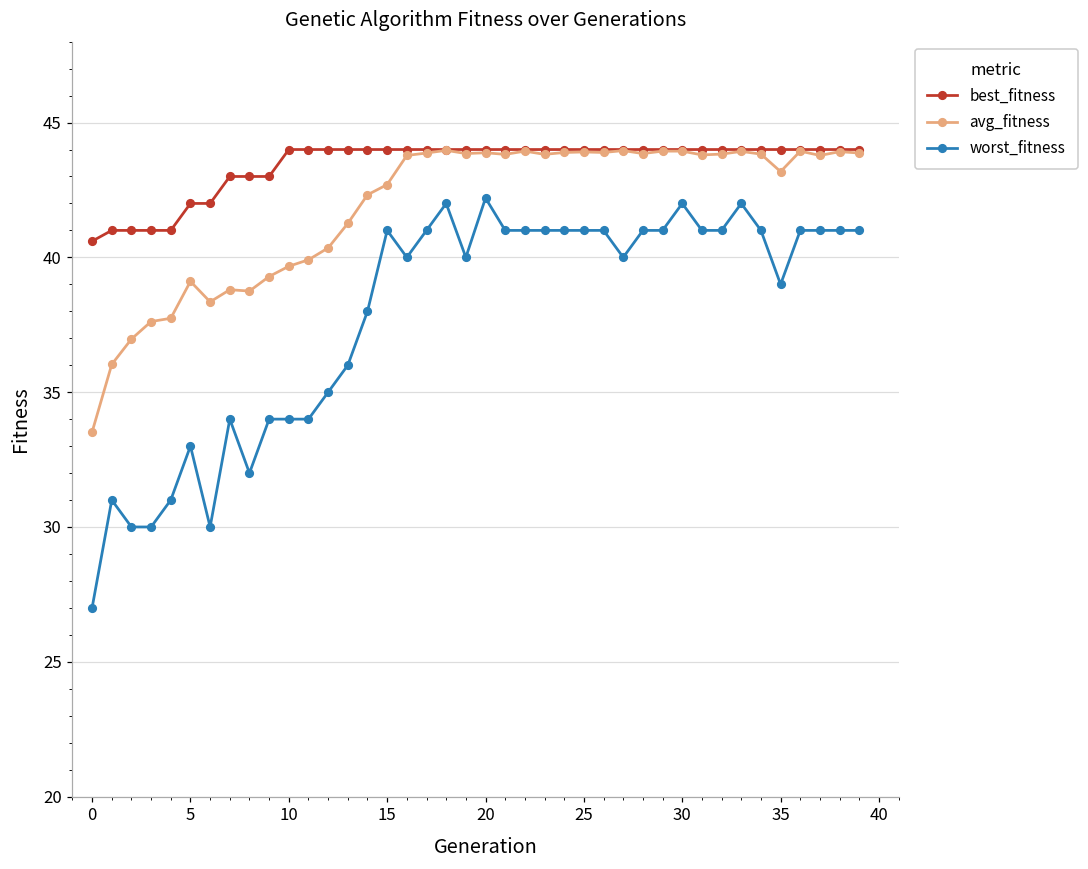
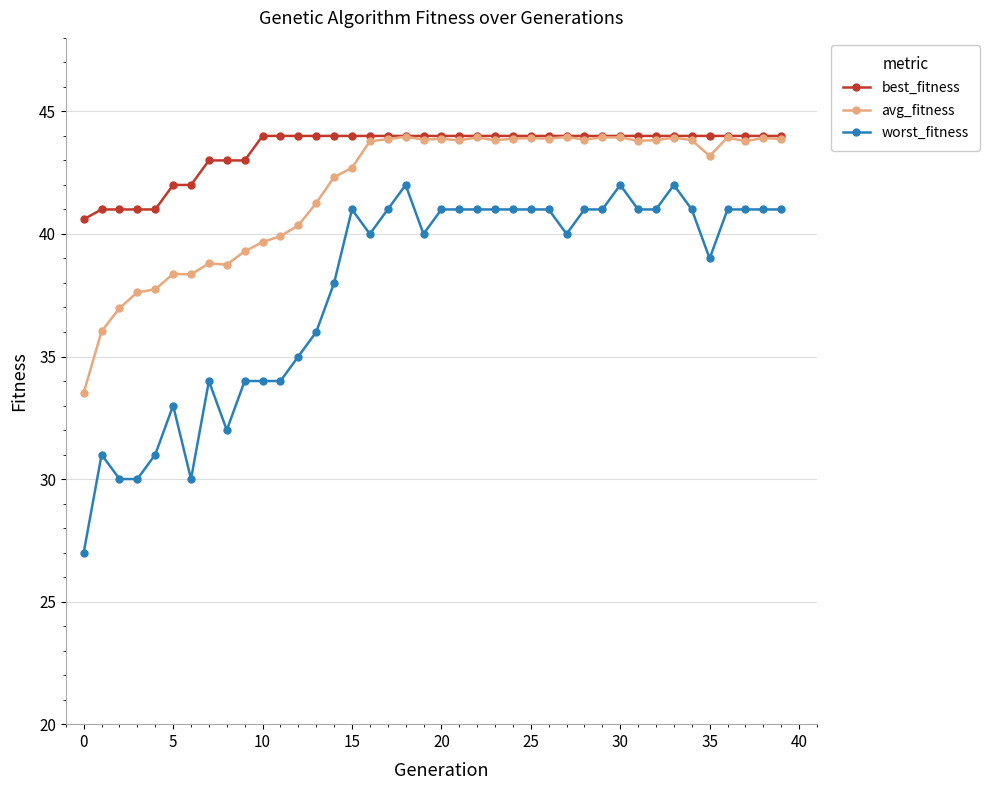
  {
    "best_fitness": {
      "0": 40.6,
      "5": 42.0,
      "10": 44.0,
      "15": 44.0,
      "20": 44.0,
      "35": 44.0
    },
    "avg_fitness": {
      "0": 33.5,
-     "5": 39.1,
+     "5": 38.4,
      "10": 39.7,
      "15": 42.7,
      "20": 43.9,
      "35": 43.2
    },
    "worst_fitness": {
      "0": 27.0,
      "5": 33.0,
      "10": 34.0,
      "15": 41.0,
-     "20": 42.2,
+     "20": 41.0,
      "25": 41.0,
      "30": 42.0,
      "35": 39.0
    }
  }
